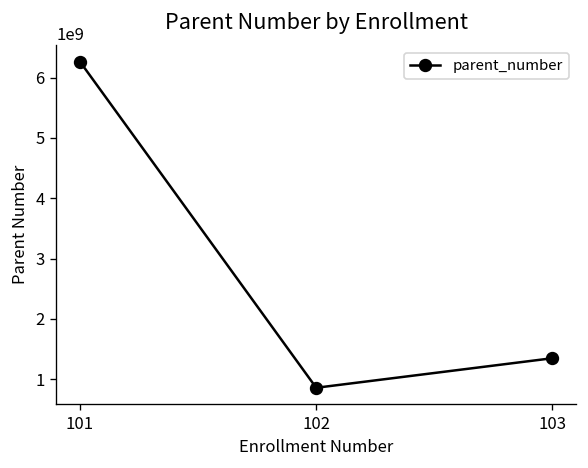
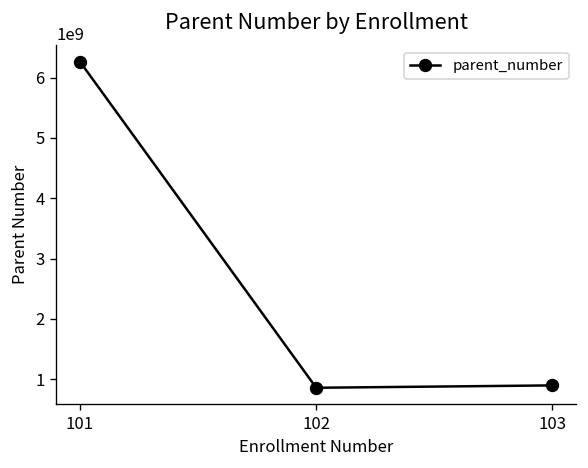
  {
    "101": 6300000000,
    "102": 900000000,
-   "103": 1300000000
+   "103": 900000000
  }
